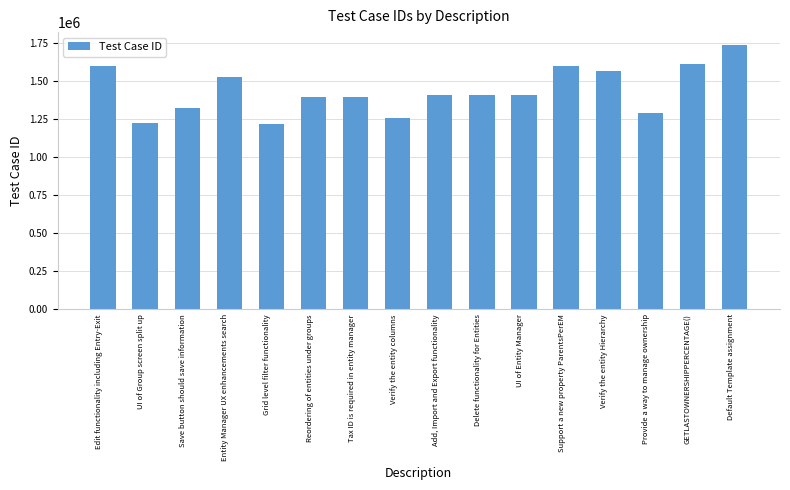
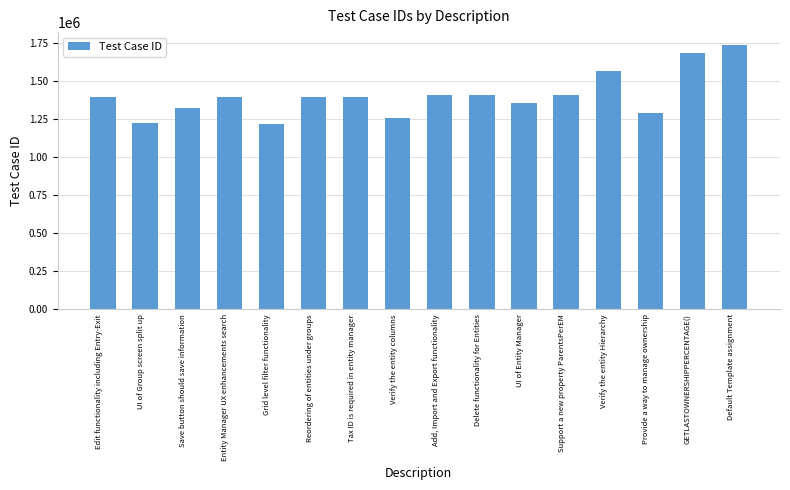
  {
-   "Edit functionality including Entry-Exit": 1600000,
+   "Edit functionality including Entry-Exit": 1390000,
    "UI of Group screen split up": 1220000,
    "Save button should save information": 1330000,
-   "Entity Manager UX enhancements search": 1530000,
+   "Entity Manager UX enhancements search": 1390000,
    "Grid level filter functionality": 1220000,
    "Reordering of entities under groups": 1390000,
    "Tax ID is required in entity manager": 1390000,
    "Verify the entity columns": 1260000,
    "Add, Import and Export functionality": 1410000,
    "Delete functionality for Entities": 1410000,
-   "UI of Entity Manager": 1410000,
-   "Support a new property ParentsPerEM": 1600000,
+   "UI of Entity Manager": 1360000,
+   "Support a new property ParentsPerEM": 1410000,
    "Verify the entity Hierarchy": 1570000,
    "Provide a way to manage ownership": 1290000,
-   "GETLASTOWNERSHIPPERCENTAGE()": 1610000,
+   "GETLASTOWNERSHIPPERCENTAGE()": 1680000,
    "Default Template assignment": 1740000
  }
